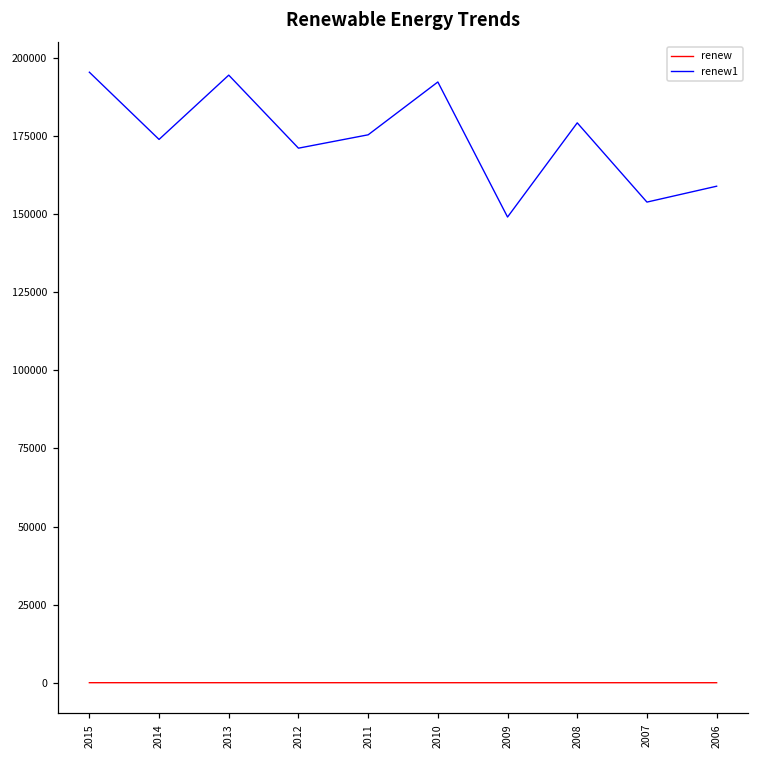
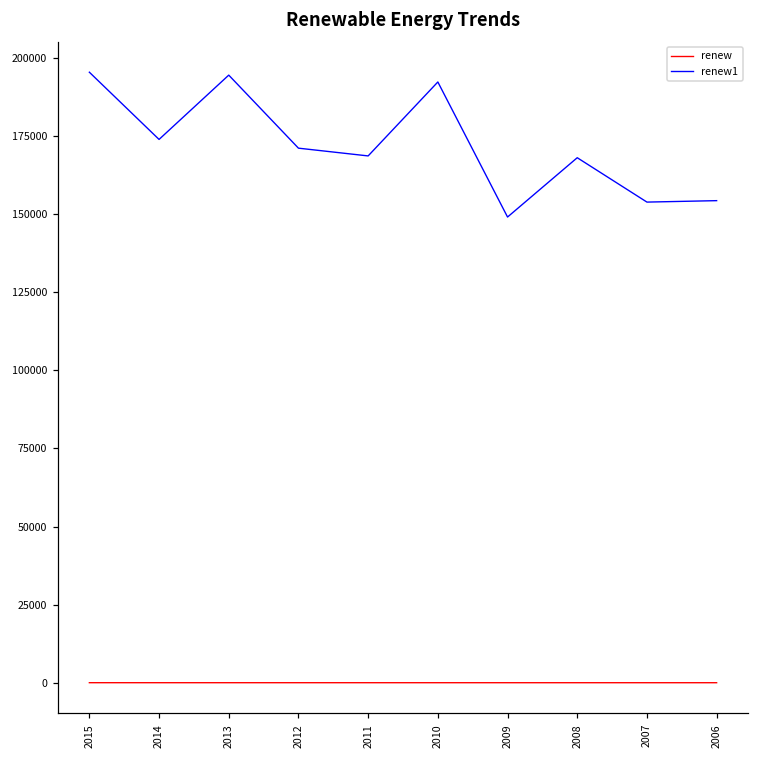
  {
    "renew": {
      "2015": 0,
      "2014": 0,
      "2013": 0,
      "2012": 0,
      "2011": 0,
      "2010": 0,
      "2009": 0,
      "2008": 0,
      "2007": 0,
      "2006": 0
    },
    "renew1": {
      "2015": 195000,
      "2014": 174000,
      "2013": 194000,
      "2012": 171000,
-     "2011": 175000,
+     "2011": 169000,
      "2010": 192000,
      "2009": 149000,
-     "2008": 179000,
+     "2008": 168000,
      "2007": 154000,
-     "2006": 159000
+     "2006": 154000
    }
  }
